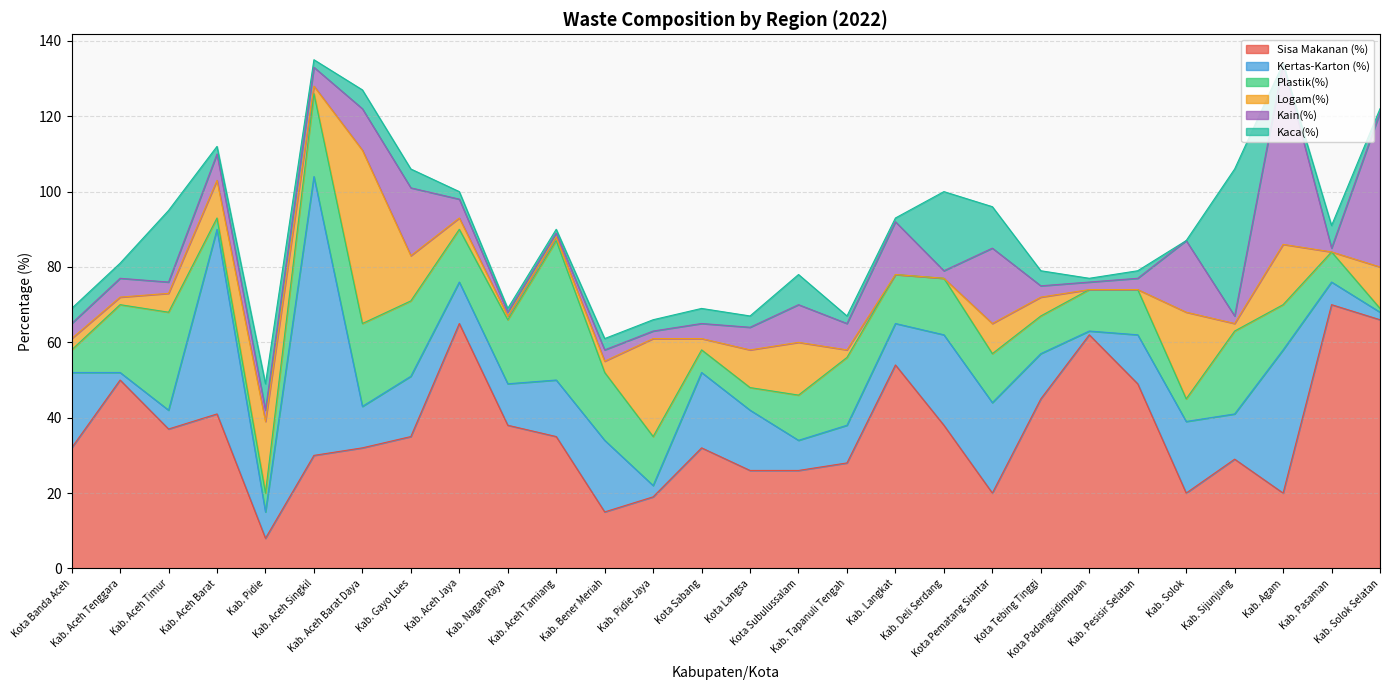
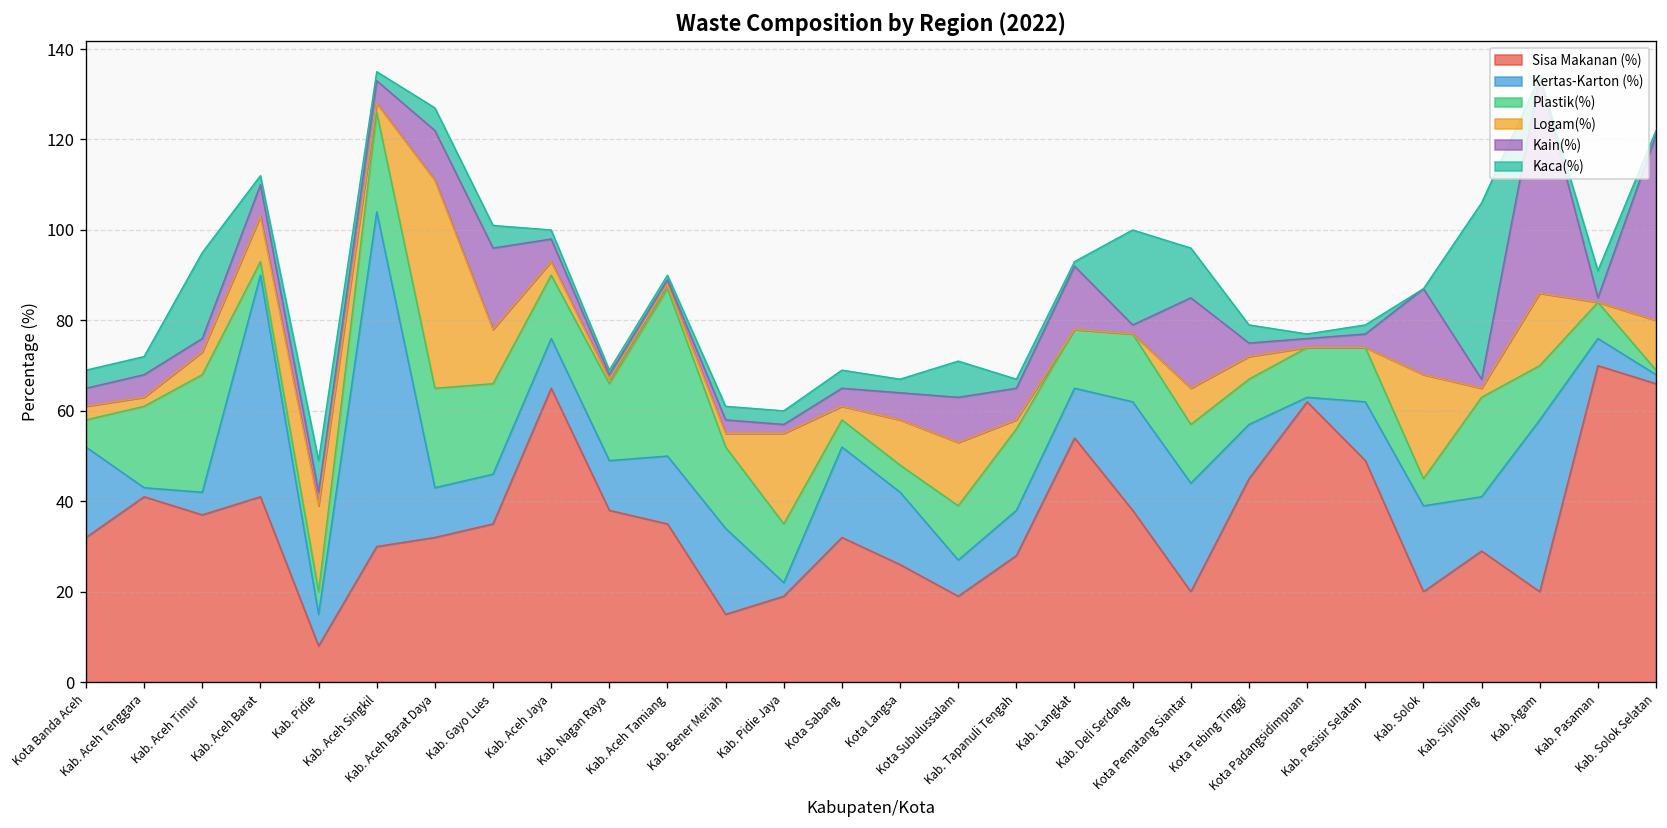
  {
    "Sisa Makanan (%)": {
      "Kota Banda Aceh": 32,
-     "Kab. Aceh Tenggara": 50,
+     "Kab. Aceh Tenggara": 41,
      "Kab. Aceh Timur": 37,
      "Kab. Aceh Barat": 41,
      "Kab. Pidie": 8,
      "Kab. Aceh Singkil": 30,
      "Kab. Aceh Barat Daya": 32,
      "Kab. Gayo Lues": 35,
      "Kab. Aceh Jaya": 65,
      "Kab. Nagan Raya": 38,
      "Kab. Aceh Tamiang": 35,
      "Kab. Bener Meriah": 15,
      "Kab. Pidie Jaya": 19,
      "Kota Sabang": 32,
      "Kota Langsa": 26,
-     "Kota Subulussalam": 26,
+     "Kota Subulussalam": 19,
      "Kab. Tapanuli Tengah": 28,
      "Kab. Langkat": 54,
      "Kab. Deli Serdang": 38,
      "Kota Pematang Siantar": 20,
      "Kota Tebing Tinggi": 45,
      "Kota Padangsidimpuan": 62,
      "Kab. Pesisir Selatan": 49,
      "Kab. Solok": 20,
      "Kab. Sijunjung": 29,
      "Kab. Agam": 20,
      "Kab. Pasaman": 70,
      "Kab. Solok Selatan": 66
    },
    "Kertas-Karton (%)": {
      "Kota Banda Aceh": 20,
      "Kab. Aceh Tenggara": 2,
      "Kab. Aceh Timur": 5,
      "Kab. Aceh Barat": 49,
      "Kab. Pidie": 7,
      "Kab. Aceh Singkil": 74,
      "Kab. Aceh Barat Daya": 11,
-     "Kab. Gayo Lues": 16,
+     "Kab. Gayo Lues": 11,
      "Kab. Aceh Jaya": 11,
      "Kab. Nagan Raya": 11,
      "Kab. Aceh Tamiang": 15,
      "Kab. Bener Meriah": 19,
      "Kab. Pidie Jaya": 3,
      "Kota Sabang": 20,
      "Kota Langsa": 16,
      "Kota Subulussalam": 8,
      "Kab. Tapanuli Tengah": 10,
      "Kab. Langkat": 11,
      "Kab. Deli Serdang": 24,
      "Kota Pematang Siantar": 24,
      "Kota Tebing Tinggi": 12,
      "Kota Padangsidimpuan": 1,
      "Kab. Pesisir Selatan": 13,
      "Kab. Solok": 19,
      "Kab. Sijunjung": 12,
      "Kab. Agam": 38,
      "Kab. Pasaman": 6,
      "Kab. Solok Selatan": 2
    },
    "Logam(%)": {
      "Kota Banda Aceh": 3,
      "Kab. Aceh Tenggara": 2,
      "Kab. Aceh Timur": 5,
      "Kab. Aceh Barat": 10,
      "Kab. Pidie": 19,
      "Kab. Aceh Singkil": 2,
      "Kab. Aceh Barat Daya": 46,
      "Kab. Gayo Lues": 12,
      "Kab. Aceh Jaya": 3,
      "Kab. Nagan Raya": 1,
      "Kab. Aceh Tamiang": 1,
      "Kab. Bener Meriah": 3,
-     "Kab. Pidie Jaya": 26,
+     "Kab. Pidie Jaya": 20,
      "Kota Sabang": 3,
      "Kota Langsa": 10,
      "Kota Subulussalam": 14,
      "Kab. Tapanuli Tengah": 2,
      "Kota Pematang Siantar": 8,
      "Kota Tebing Tinggi": 5,
      "Kab. Solok": 23,
      "Kab. Sijunjung": 2,
      "Kab. Agam": 16,
      "Kab. Solok Selatan": 11
    },
    "Kain(%)": {
      "Kota Banda Aceh": 4,
      "Kab. Aceh Tenggara": 5,
      "Kab. Aceh Timur": 3,
      "Kab. Aceh Barat": 7,
      "Kab. Pidie": 3,
      "Kab. Aceh Singkil": 5,
      "Kab. Aceh Barat Daya": 11,
      "Kab. Gayo Lues": 18,
      "Kab. Aceh Jaya": 5,
      "Kab. Nagan Raya": 1,
      "Kab. Aceh Tamiang": 1,
      "Kab. Bener Meriah": 3,
      "Kab. Pidie Jaya": 2,
      "Kota Sabang": 4,
      "Kota Langsa": 6,
      "Kota Subulussalam": 10,
      "Kab. Tapanuli Tengah": 7,
      "Kab. Langkat": 14,
      "Kab. Deli Serdang": 2,
      "Kota Pematang Siantar": 20,
      "Kota Tebing Tinggi": 3,
      "Kota Padangsidimpuan": 2,
      "Kab. Pesisir Selatan": 3,
      "Kab. Sijunjung": 2,
      "Kab. Pasaman": 1,
      "Kab. Solok Selatan": 41
    }
  }
